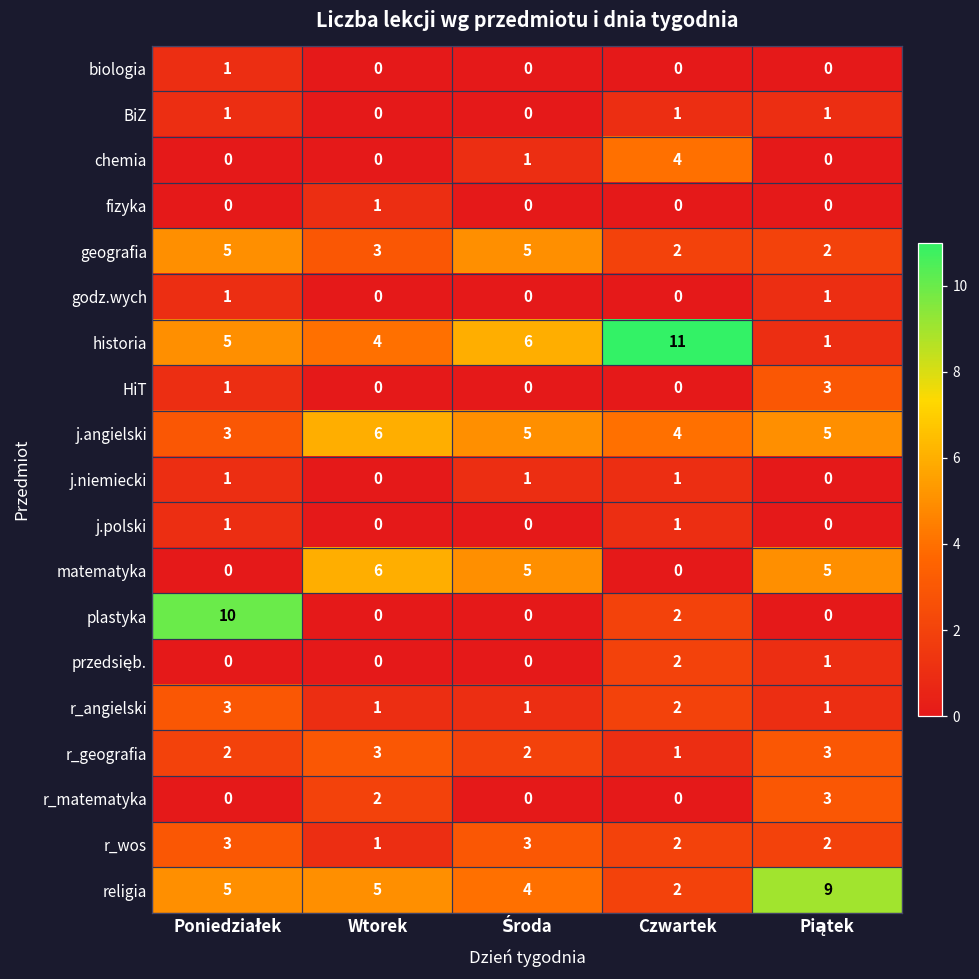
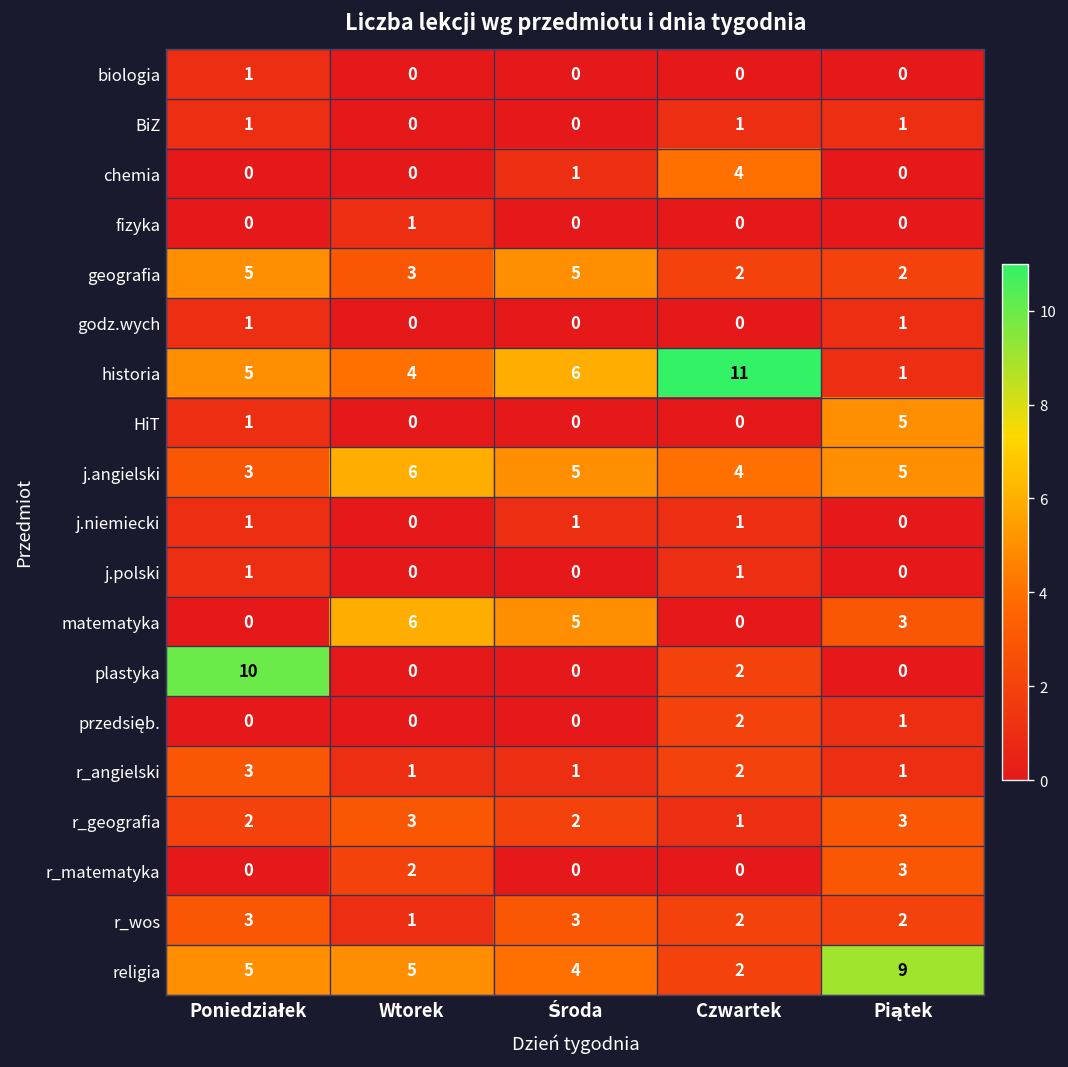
  {
    "biologia": {
      "Poniedziałek": 1,
      "Wtorek": 0,
      "Środa": 0,
      "Czwartek": 0,
      "Piątek": 0
    },
    "BiZ": {
      "Poniedziałek": 1,
      "Wtorek": 0,
      "Środa": 0,
      "Czwartek": 1,
      "Piątek": 1
    },
    "chemia": {
      "Poniedziałek": 0,
      "Wtorek": 0,
      "Środa": 1,
      "Czwartek": 4,
      "Piątek": 0
    },
    "fizyka": {
      "Poniedziałek": 0,
      "Wtorek": 1,
      "Środa": 0,
      "Czwartek": 0,
      "Piątek": 0
    },
    "geografia": {
      "Poniedziałek": 5,
      "Wtorek": 3,
      "Środa": 5,
      "Czwartek": 2,
      "Piątek": 2
    },
    "godz.wych": {
      "Poniedziałek": 1,
      "Wtorek": 0,
      "Środa": 0,
      "Czwartek": 0,
      "Piątek": 1
    },
    "historia": {
      "Poniedziałek": 5,
      "Wtorek": 4,
      "Środa": 6,
      "Czwartek": 11,
      "Piątek": 1
    },
    "HiT": {
      "Poniedziałek": 1,
      "Wtorek": 0,
      "Środa": 0,
      "Czwartek": 0,
-     "Piątek": 3
+     "Piątek": 5
    },
    "j.angielski": {
      "Poniedziałek": 3,
      "Wtorek": 6,
      "Środa": 5,
      "Czwartek": 4,
      "Piątek": 5
    },
    "j.niemiecki": {
      "Poniedziałek": 1,
      "Wtorek": 0,
      "Środa": 1,
      "Czwartek": 1,
      "Piątek": 0
    },
    "j.polski": {
      "Poniedziałek": 1,
      "Wtorek": 0,
      "Środa": 0,
      "Czwartek": 1,
      "Piątek": 0
    },
    "matematyka": {
      "Poniedziałek": 0,
      "Wtorek": 6,
      "Środa": 5,
      "Czwartek": 0,
-     "Piątek": 5
+     "Piątek": 3
    },
    "plastyka": {
      "Poniedziałek": 10,
      "Wtorek": 0,
      "Środa": 0,
      "Czwartek": 2,
      "Piątek": 0
    },
    "przedsięb.": {
      "Poniedziałek": 0,
      "Wtorek": 0,
      "Środa": 0,
      "Czwartek": 2,
      "Piątek": 1
    },
    "r_angielski": {
      "Poniedziałek": 3,
      "Wtorek": 1,
      "Środa": 1,
      "Czwartek": 2,
      "Piątek": 1
    },
    "r_geografia": {
      "Poniedziałek": 2,
      "Wtorek": 3,
      "Środa": 2,
      "Czwartek": 1,
      "Piątek": 3
    },
    "r_matematyka": {
      "Poniedziałek": 0,
      "Wtorek": 2,
      "Środa": 0,
      "Czwartek": 0,
      "Piątek": 3
    },
    "r_wos": {
      "Poniedziałek": 3,
      "Wtorek": 1,
      "Środa": 3,
      "Czwartek": 2,
      "Piątek": 2
    },
    "religia": {
      "Poniedziałek": 5,
      "Wtorek": 5,
      "Środa": 4,
      "Czwartek": 2,
      "Piątek": 9
    }
  }
